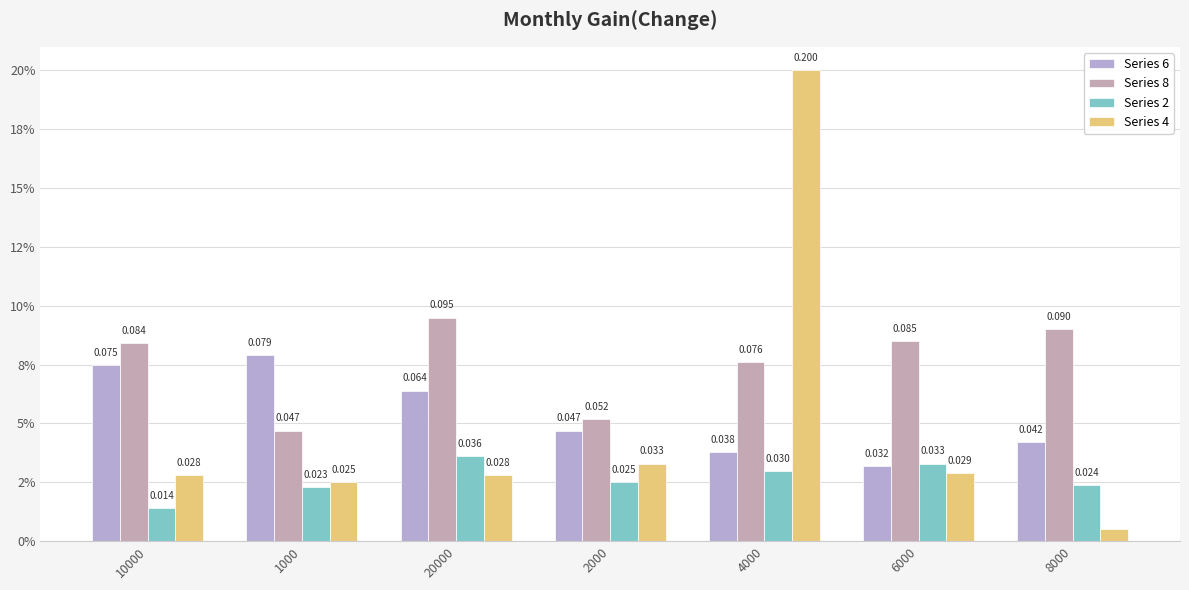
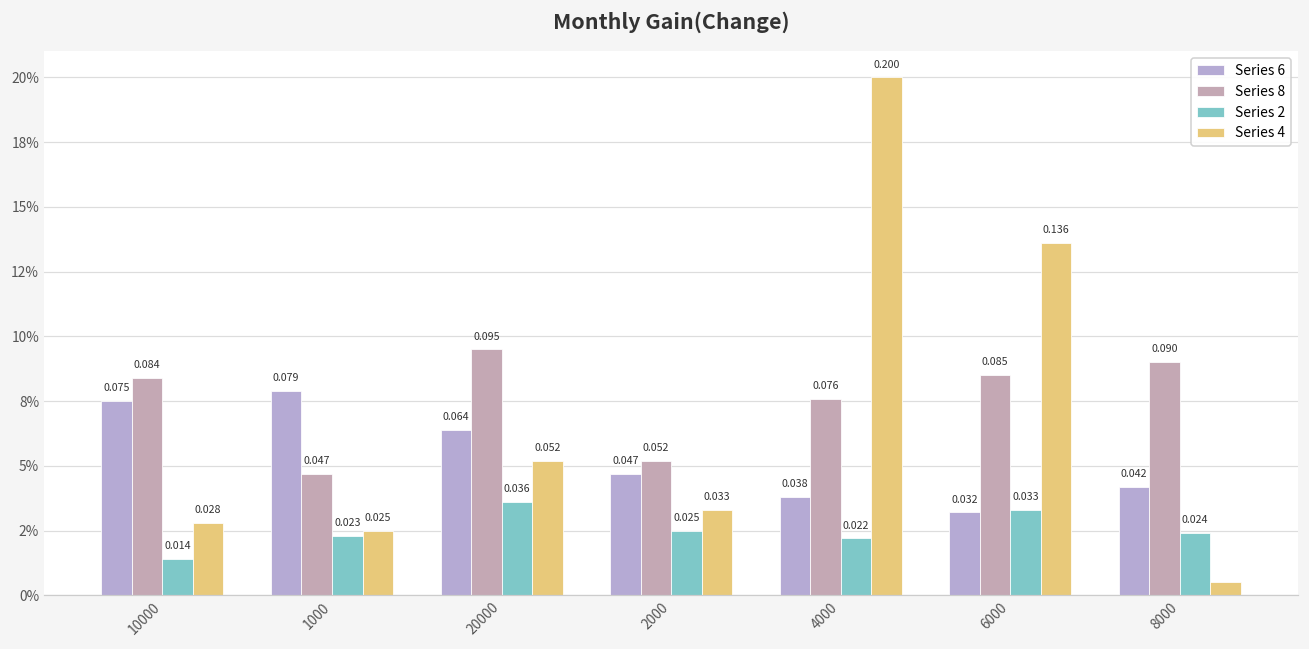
  {
    "Series 2": {
      "10000": 0.014,
      "1000": 0.023,
      "20000": 0.036,
      "2000": 0.025,
-     "4000": 0.030,
+     "4000": 0.022,
      "6000": 0.033,
      "8000": 0.024
    },
    "Series 4": {
      "10000": 0.028,
      "1000": 0.025,
-     "20000": 0.028,
+     "20000": 0.052,
      "2000": 0.033,
      "4000": 0.200,
-     "6000": 0.029
+     "6000": 0.136
    }
  }
